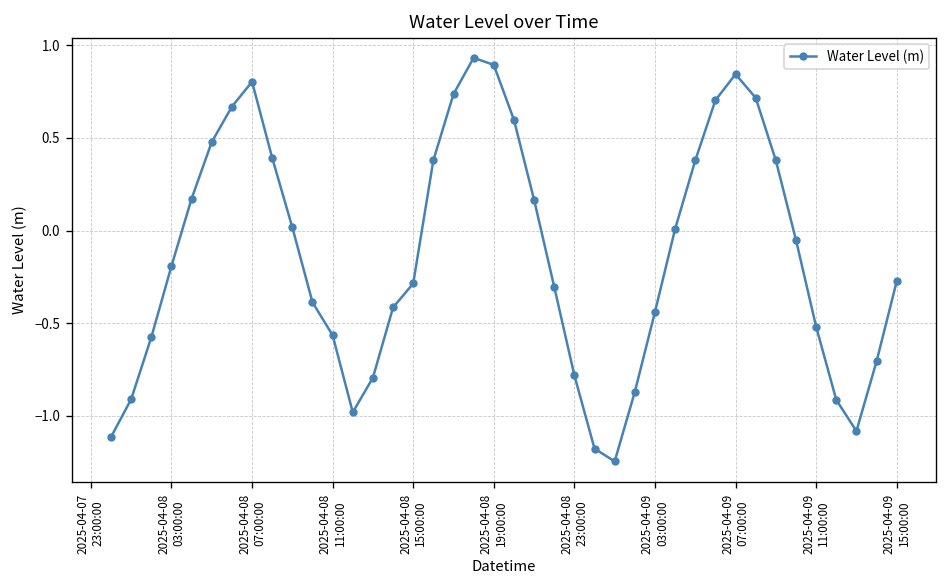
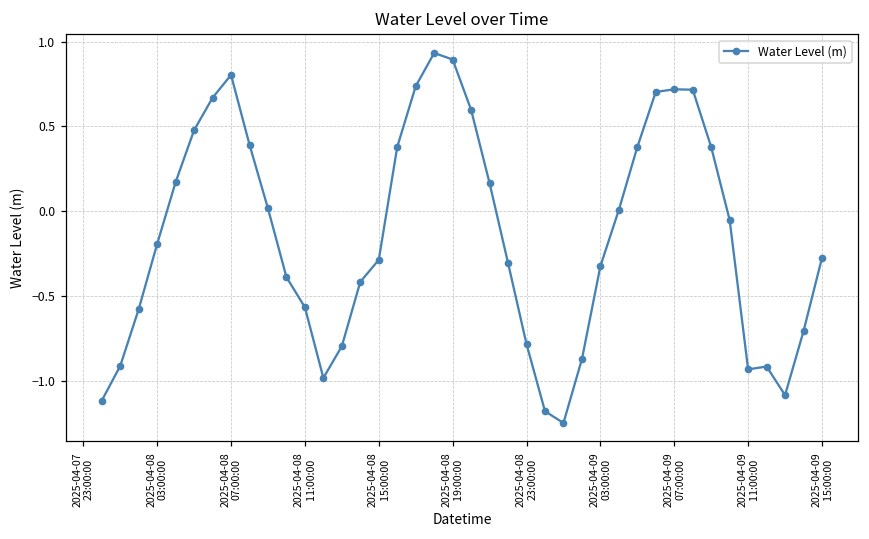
  {
    "2025-04-08 03:00:00": -0.19,
    "2025-04-08 07:00:00": 0.80,
    "2025-04-08 11:00:00": -0.57,
    "2025-04-08 15:00:00": -0.29,
    "2025-04-08 19:00:00": 0.89,
    "2025-04-08 23:00:00": -0.78,
-   "2025-04-09 03:00:00": -0.44,
-   "2025-04-09 07:00:00": 0.84,
-   "2025-04-09 11:00:00": -0.52,
+   "2025-04-09 03:00:00": -0.32,
+   "2025-04-09 07:00:00": 0.72,
+   "2025-04-09 11:00:00": -0.93,
    "2025-04-09 15:00:00": -0.27
  }
